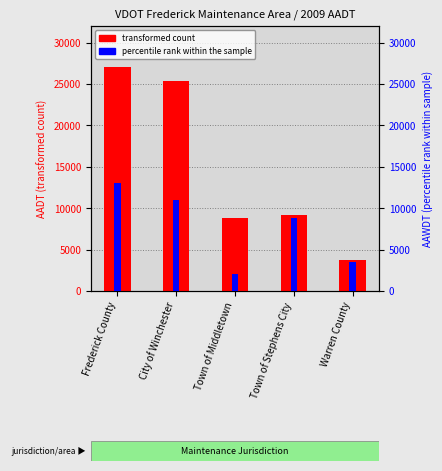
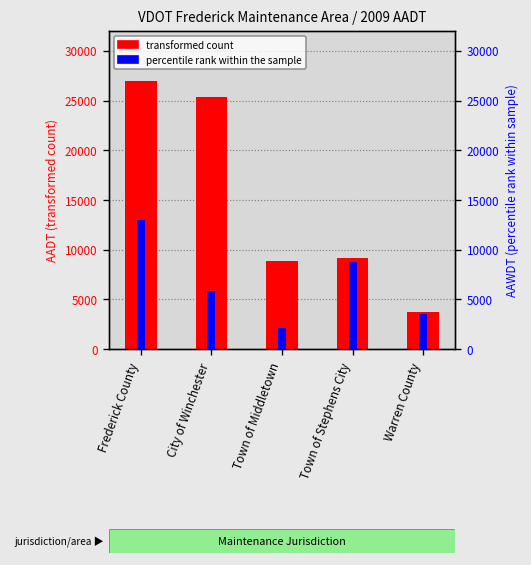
  {
    "transformed count": {
      "Frederick County": 27000,
      "City of Winchester": 25000,
      "Town of Middletown": 9000,
      "Town of Stephens City": 9000,
      "Warren County": 4000
    },
    "percentile rank within the sample": {
      "Frederick County": 13000,
-     "City of Winchester": 11000,
+     "City of Winchester": 6000,
      "Town of Middletown": 2000,
      "Town of Stephens City": 9000,
      "Warren County": 4000
    }
  }
